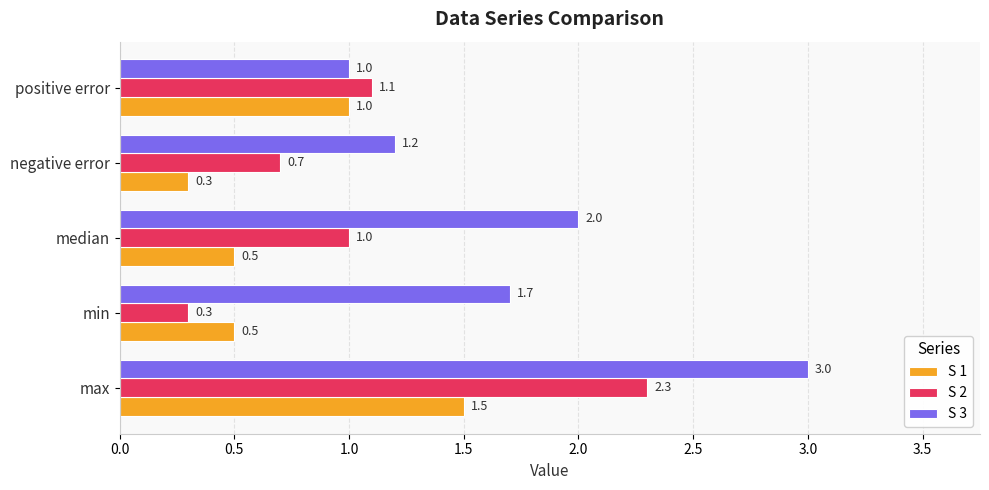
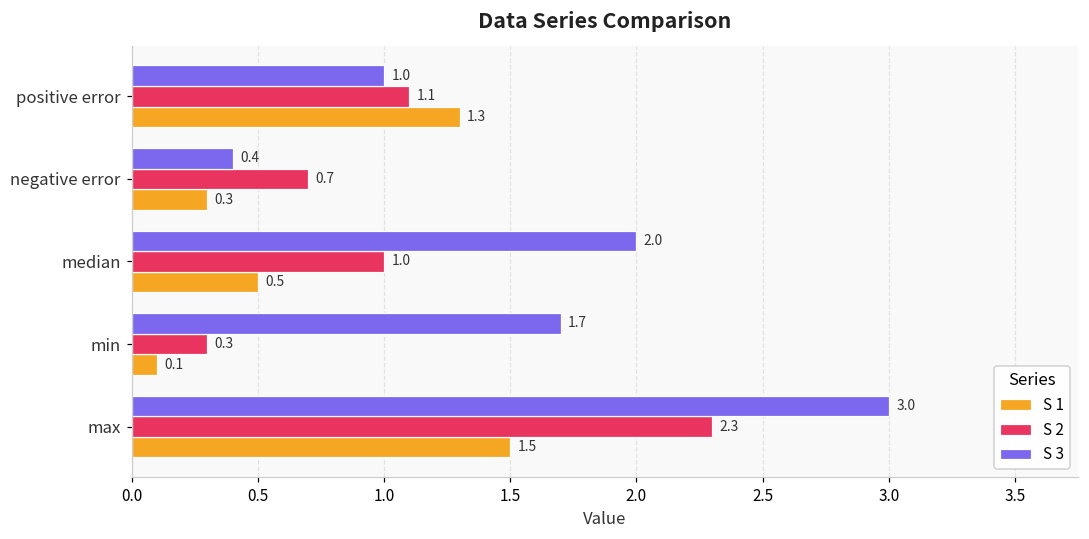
  {
    "S 1": {
-     "positive error": 1.0,
+     "positive error": 1.3,
      "negative error": 0.3,
      "median": 0.5,
-     "min": 0.5,
+     "min": 0.1,
      "max": 1.5
    },
    "S 2": {
      "positive error": 1.1,
      "negative error": 0.7,
      "median": 1.0,
      "min": 0.3,
      "max": 2.3
    },
    "S 3": {
      "positive error": 1.0,
-     "negative error": 1.2,
+     "negative error": 0.4,
      "median": 2.0,
      "min": 1.7,
      "max": 3.0
    }
  }
